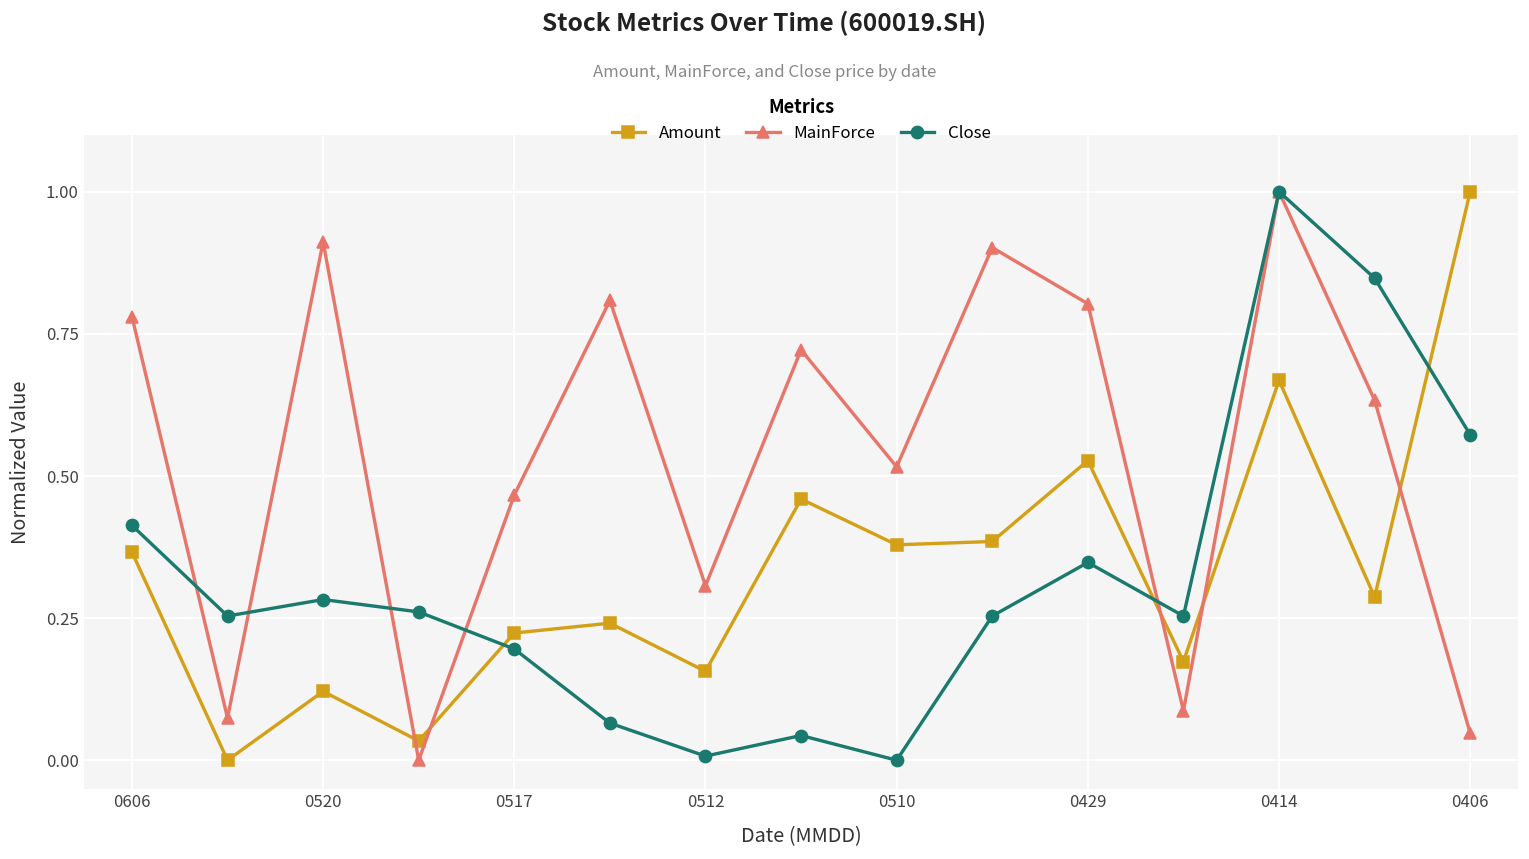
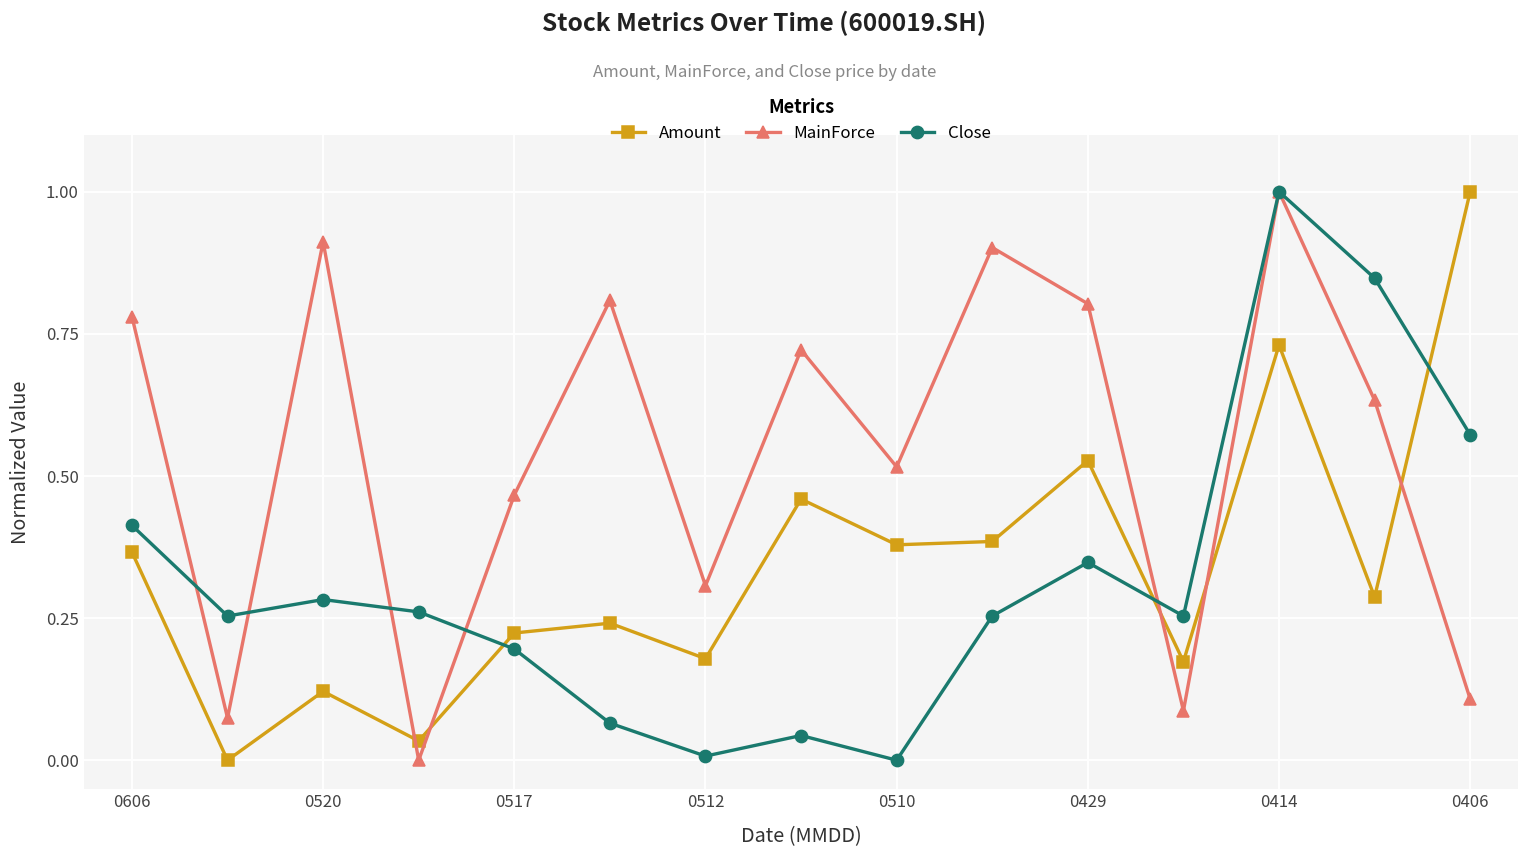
  {
    "Amount": {
      "0606": 0.37,
      "0520": 0.12,
      "0517": 0.22,
-     "0512": 0.16,
+     "0512": 0.18,
      "0510": 0.38,
      "0429": 0.53,
-     "0414": 0.67,
+     "0414": 0.73,
      "0406": 1.00
    },
    "MainForce": {
      "0606": 0.78,
      "0520": 0.91,
      "0517": 0.47,
      "0512": 0.31,
      "0510": 0.52,
      "0429": 0.80,
-     "0406": 0.05
+     "0406": 0.11
    },
    "Close": {
      "0606": 0.41,
      "0520": 0.28,
      "0517": 0.20,
      "0512": 0.01,
      "0510": 0.00,
      "0429": 0.35,
      "0406": 0.57
    }
  }
